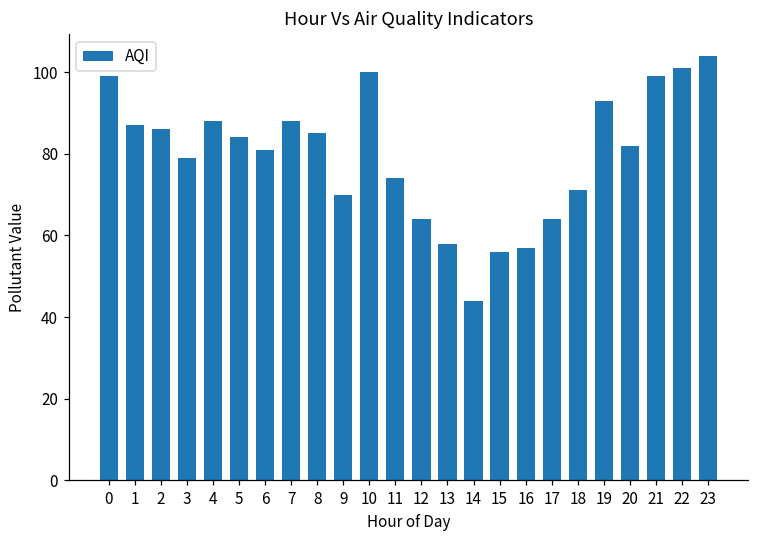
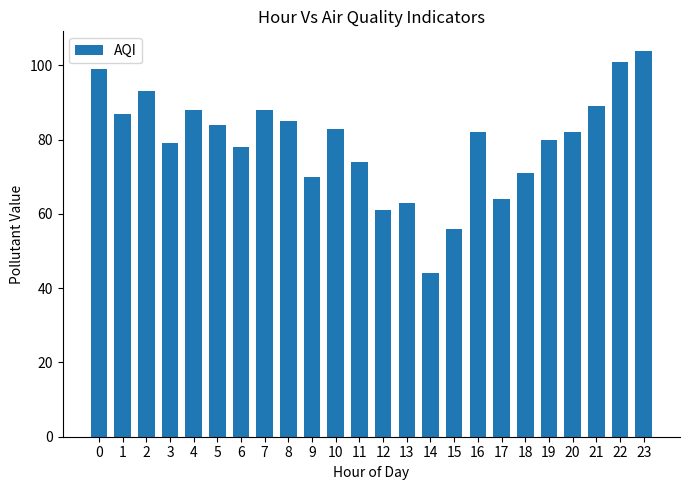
  {
    "0": 99,
    "1": 87,
-   "2": 86,
+   "2": 93,
    "3": 79,
    "4": 88,
    "5": 84,
-   "6": 81,
+   "6": 78,
    "7": 88,
    "8": 85,
    "9": 70,
-   "10": 100,
+   "10": 83,
    "11": 74,
-   "12": 64,
-   "13": 58,
+   "12": 61,
+   "13": 63,
    "14": 44,
    "15": 56,
-   "16": 57,
+   "16": 82,
    "17": 64,
    "18": 71,
-   "19": 93,
+   "19": 80,
    "20": 82,
-   "21": 99,
+   "21": 89,
    "22": 101,
    "23": 104
  }
